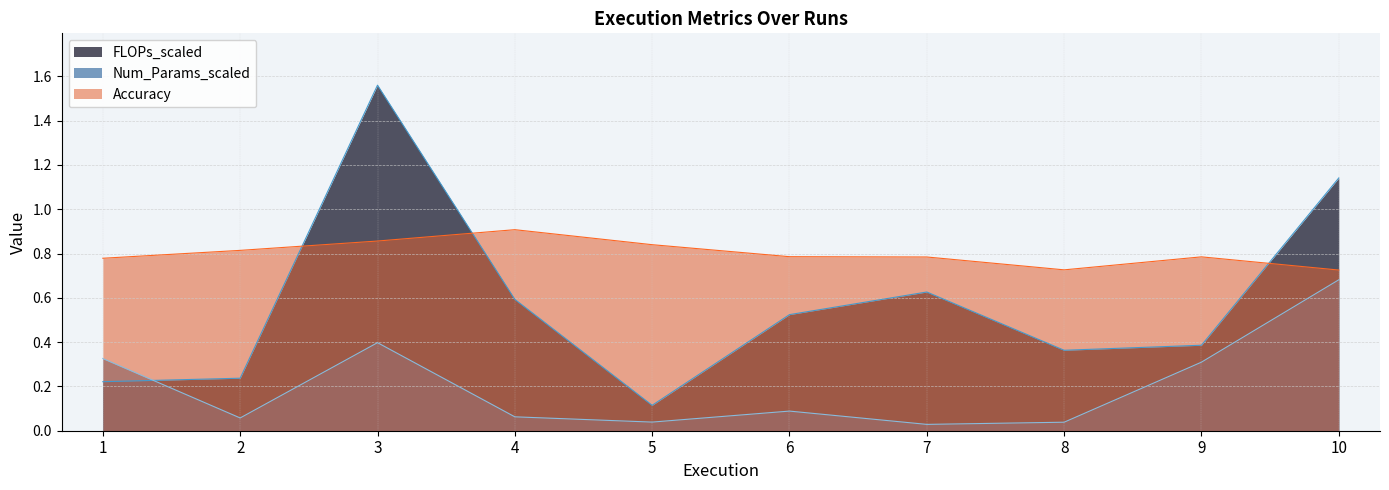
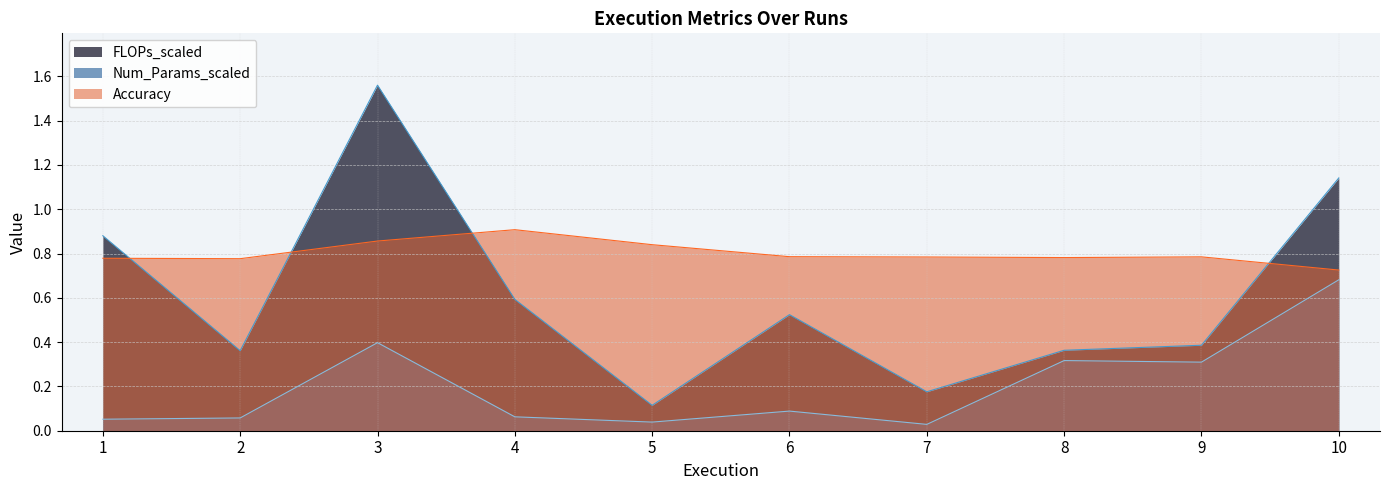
  {
    "FLOPs_scaled": {
-     "1": 0.22,
-     "2": 0.24,
+     "1": 0.88,
+     "2": 0.36,
      "3": 1.56,
      "4": 0.59,
      "5": 0.11,
      "6": 0.52,
-     "7": 0.63,
+     "7": 0.18,
      "8": 0.36,
      "9": 0.39,
      "10": 1.14
    },
    "Num_Params_scaled": {
-     "1": 0.33,
+     "1": 0.05,
      "2": 0.06,
      "3": 0.40,
      "4": 0.06,
      "5": 0.04,
      "6": 0.09,
      "7": 0.03,
-     "8": 0.04,
+     "8": 0.32,
      "9": 0.31,
      "10": 0.68
    },
    "Accuracy": {
      "1": 0.78,
-     "2": 0.81,
+     "2": 0.78,
      "3": 0.86,
      "4": 0.91,
      "5": 0.84,
      "6": 0.79,
      "7": 0.78,
-     "8": 0.73,
+     "8": 0.78,
      "9": 0.79,
      "10": 0.73
    }
  }
